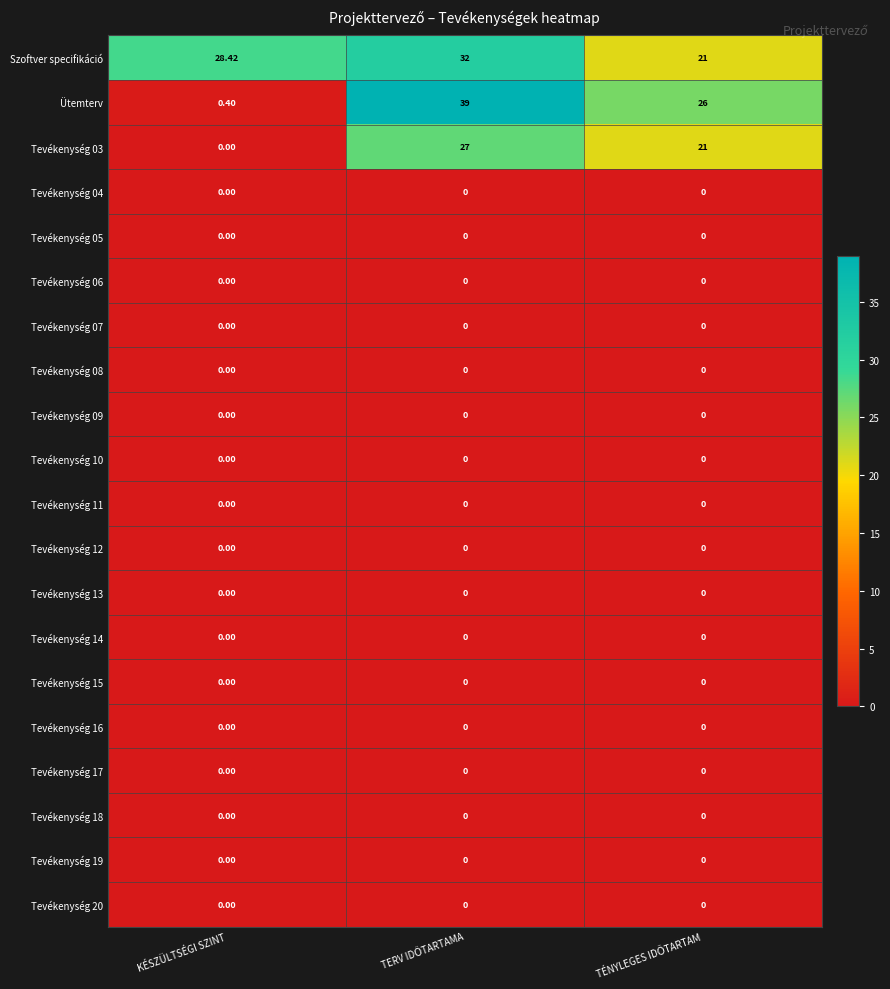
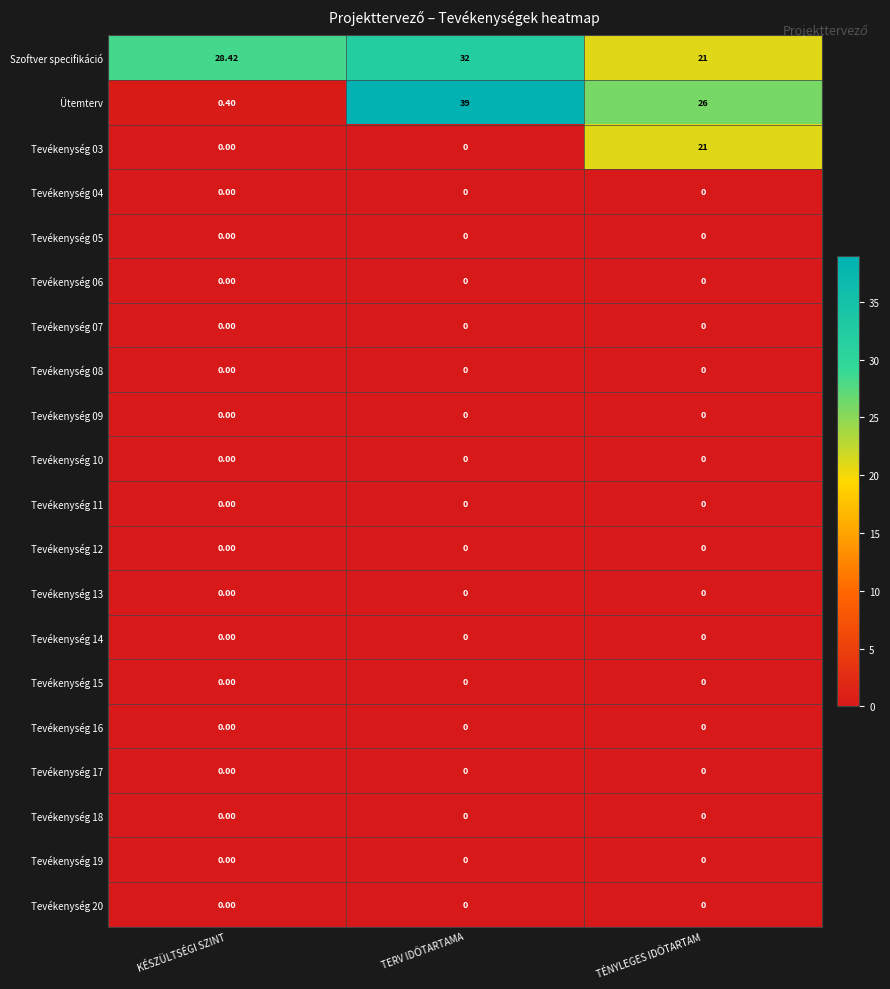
  {
    "Szoftver specifikáció": {
      "KÉSZÜLTSÉGI SZINT": 28.42,
      "TERV IDŐTARTAMA": 32,
      "TÉNYLEGES IDŐTARTAM": 21
    },
    "Ütemterv": {
      "KÉSZÜLTSÉGI SZINT": 0.40,
      "TERV IDŐTARTAMA": 39,
      "TÉNYLEGES IDŐTARTAM": 26
    },
    "Tevékenység 03": {
      "KÉSZÜLTSÉGI SZINT": 0.00,
-     "TERV IDŐTARTAMA": 27,
+     "TERV IDŐTARTAMA": 0,
      "TÉNYLEGES IDŐTARTAM": 21
    },
    "Tevékenység 04": {
      "KÉSZÜLTSÉGI SZINT": 0.00,
      "TERV IDŐTARTAMA": 0,
      "TÉNYLEGES IDŐTARTAM": 0
    },
    "Tevékenység 05": {
      "KÉSZÜLTSÉGI SZINT": 0.00,
      "TERV IDŐTARTAMA": 0,
      "TÉNYLEGES IDŐTARTAM": 0
    },
    "Tevékenység 06": {
      "KÉSZÜLTSÉGI SZINT": 0.00,
      "TERV IDŐTARTAMA": 0,
      "TÉNYLEGES IDŐTARTAM": 0
    },
    "Tevékenység 07": {
      "KÉSZÜLTSÉGI SZINT": 0.00,
      "TERV IDŐTARTAMA": 0,
      "TÉNYLEGES IDŐTARTAM": 0
    },
    "Tevékenység 08": {
      "KÉSZÜLTSÉGI SZINT": 0.00,
      "TERV IDŐTARTAMA": 0,
      "TÉNYLEGES IDŐTARTAM": 0
    },
    "Tevékenység 09": {
      "KÉSZÜLTSÉGI SZINT": 0.00,
      "TERV IDŐTARTAMA": 0,
      "TÉNYLEGES IDŐTARTAM": 0
    },
    "Tevékenység 10": {
      "KÉSZÜLTSÉGI SZINT": 0.00,
      "TERV IDŐTARTAMA": 0,
      "TÉNYLEGES IDŐTARTAM": 0
    },
    "Tevékenység 11": {
      "KÉSZÜLTSÉGI SZINT": 0.00,
      "TERV IDŐTARTAMA": 0,
      "TÉNYLEGES IDŐTARTAM": 0
    },
    "Tevékenység 12": {
      "KÉSZÜLTSÉGI SZINT": 0.00,
      "TERV IDŐTARTAMA": 0,
      "TÉNYLEGES IDŐTARTAM": 0
    },
    "Tevékenység 13": {
      "KÉSZÜLTSÉGI SZINT": 0.00,
      "TERV IDŐTARTAMA": 0,
      "TÉNYLEGES IDŐTARTAM": 0
    },
    "Tevékenység 14": {
      "KÉSZÜLTSÉGI SZINT": 0.00,
      "TERV IDŐTARTAMA": 0,
      "TÉNYLEGES IDŐTARTAM": 0
    },
    "Tevékenység 15": {
      "KÉSZÜLTSÉGI SZINT": 0.00,
      "TERV IDŐTARTAMA": 0,
      "TÉNYLEGES IDŐTARTAM": 0
    },
    "Tevékenység 16": {
      "KÉSZÜLTSÉGI SZINT": 0.00,
      "TERV IDŐTARTAMA": 0,
      "TÉNYLEGES IDŐTARTAM": 0
    },
    "Tevékenység 17": {
      "KÉSZÜLTSÉGI SZINT": 0.00,
      "TERV IDŐTARTAMA": 0,
      "TÉNYLEGES IDŐTARTAM": 0
    },
    "Tevékenység 18": {
      "KÉSZÜLTSÉGI SZINT": 0.00,
      "TERV IDŐTARTAMA": 0,
      "TÉNYLEGES IDŐTARTAM": 0
    },
    "Tevékenység 19": {
      "KÉSZÜLTSÉGI SZINT": 0.00,
      "TERV IDŐTARTAMA": 0,
      "TÉNYLEGES IDŐTARTAM": 0
    },
    "Tevékenység 20": {
      "KÉSZÜLTSÉGI SZINT": 0.00,
      "TERV IDŐTARTAMA": 0,
      "TÉNYLEGES IDŐTARTAM": 0
    }
  }
